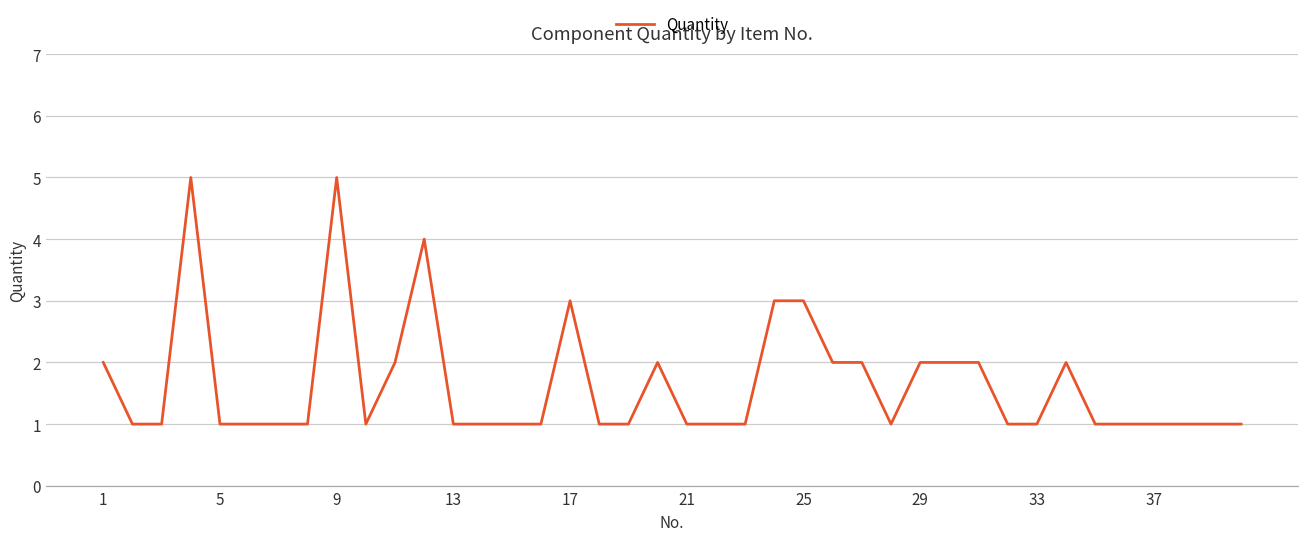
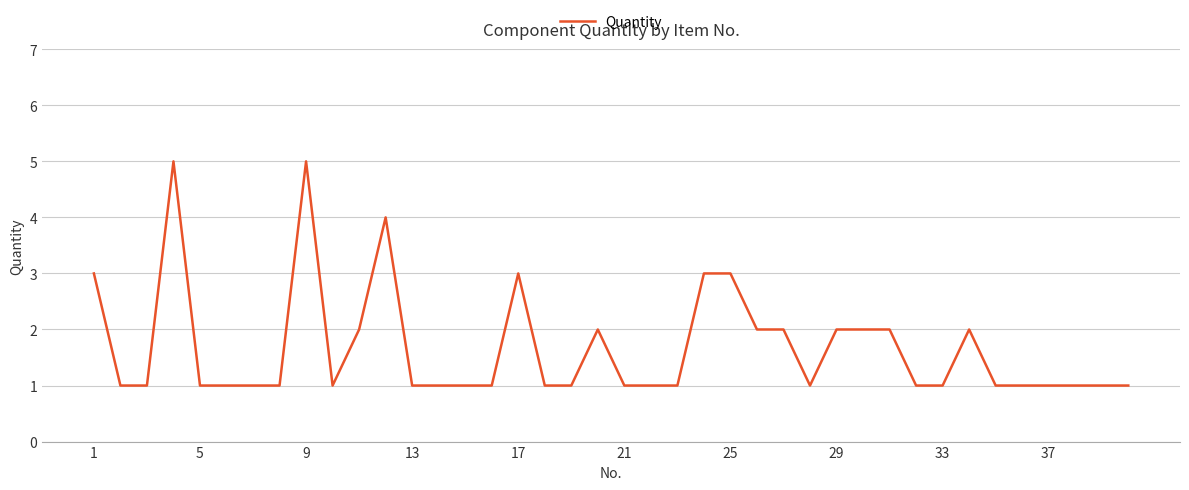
  {
-   "1": 2,
+   "1": 3,
    "5": 1,
    "9": 5,
    "13": 1,
    "17": 3,
    "21": 1,
    "25": 3,
    "29": 2,
    "33": 1,
    "37": 1
  }
